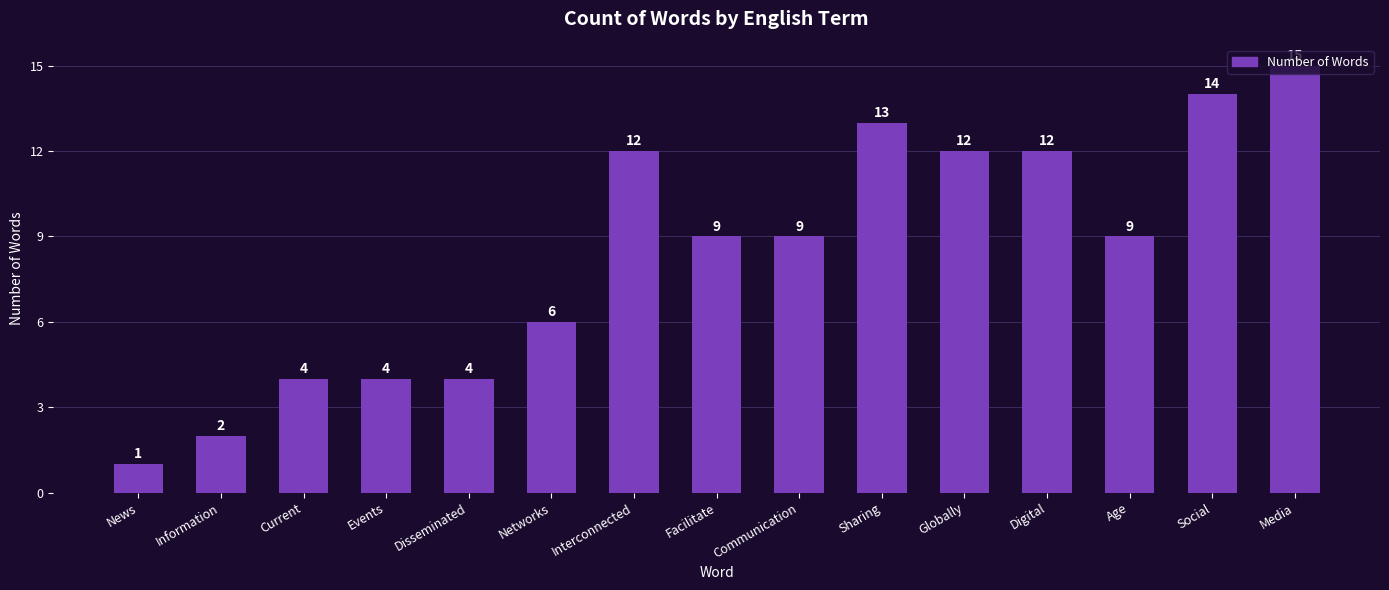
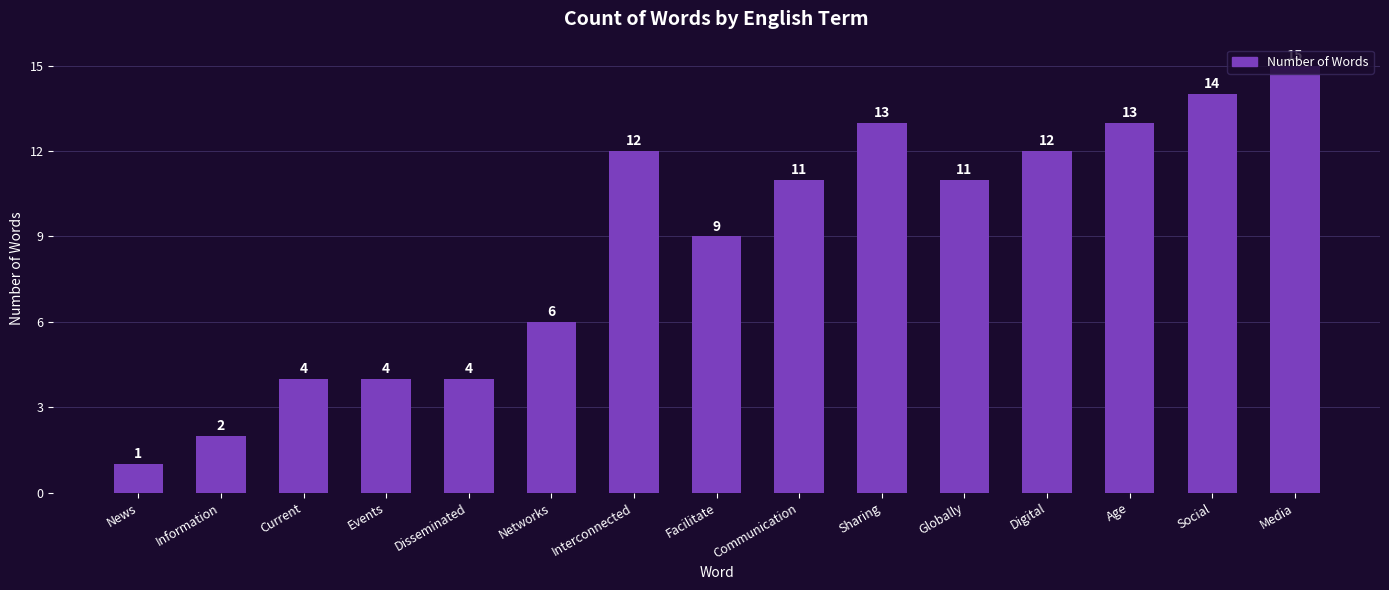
  {
    "News": 1,
    "Information": 2,
    "Current": 4,
    "Events": 4,
    "Disseminated": 4,
    "Networks": 6,
    "Interconnected": 12,
    "Facilitate": 9,
-   "Communication": 9,
+   "Communication": 11,
    "Sharing": 13,
-   "Globally": 12,
+   "Globally": 11,
    "Digital": 12,
-   "Age": 9,
+   "Age": 13,
    "Social": 14
  }
